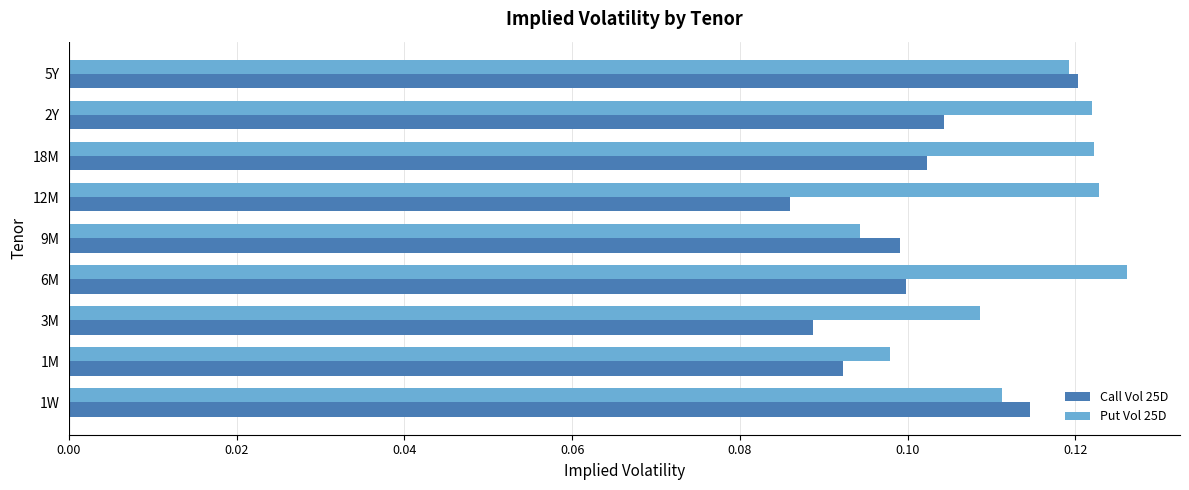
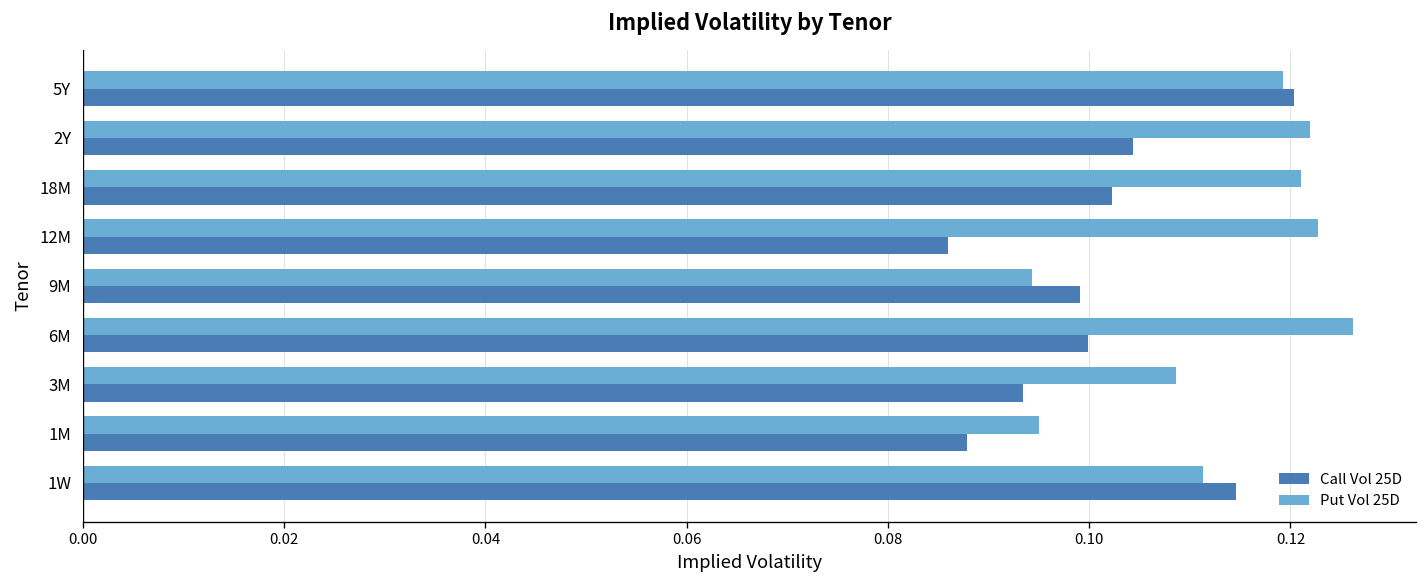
  {
    "Call Vol 25D": {
      "5Y": 0.120,
      "2Y": 0.104,
      "18M": 0.102,
      "12M": 0.086,
      "9M": 0.099,
      "6M": 0.100,
-     "3M": 0.089,
-     "1M": 0.092,
+     "3M": 0.093,
+     "1M": 0.088,
      "1W": 0.115
    },
    "Put Vol 25D": {
      "5Y": 0.119,
      "2Y": 0.122,
-     "18M": 0.122,
+     "18M": 0.121,
      "12M": 0.123,
      "9M": 0.094,
      "6M": 0.126,
      "3M": 0.109,
-     "1M": 0.098,
+     "1M": 0.095,
      "1W": 0.111
    }
  }
